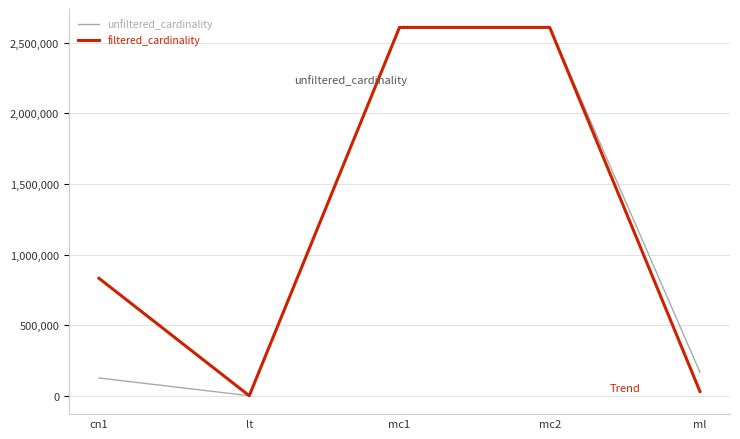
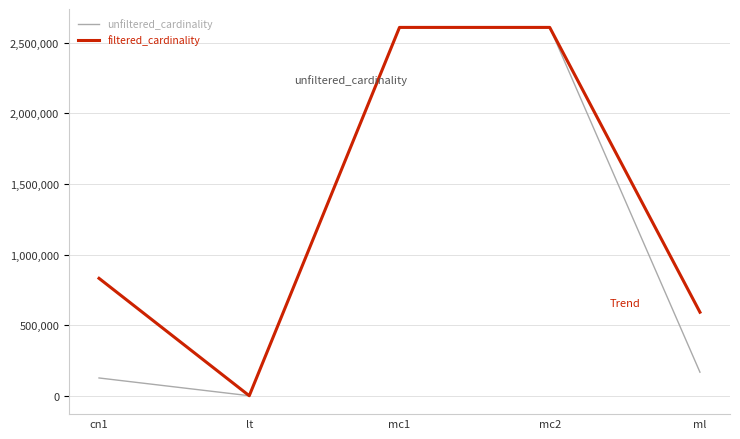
  {
    "unfiltered_cardinality": {
      "cn1": "130,000",
      "ml": "170,000"
    },
    "filtered_cardinality": {
      "cn1": "830,000",
-     "ml": "30,000"
+     "ml": "590,000"
    }
  }
